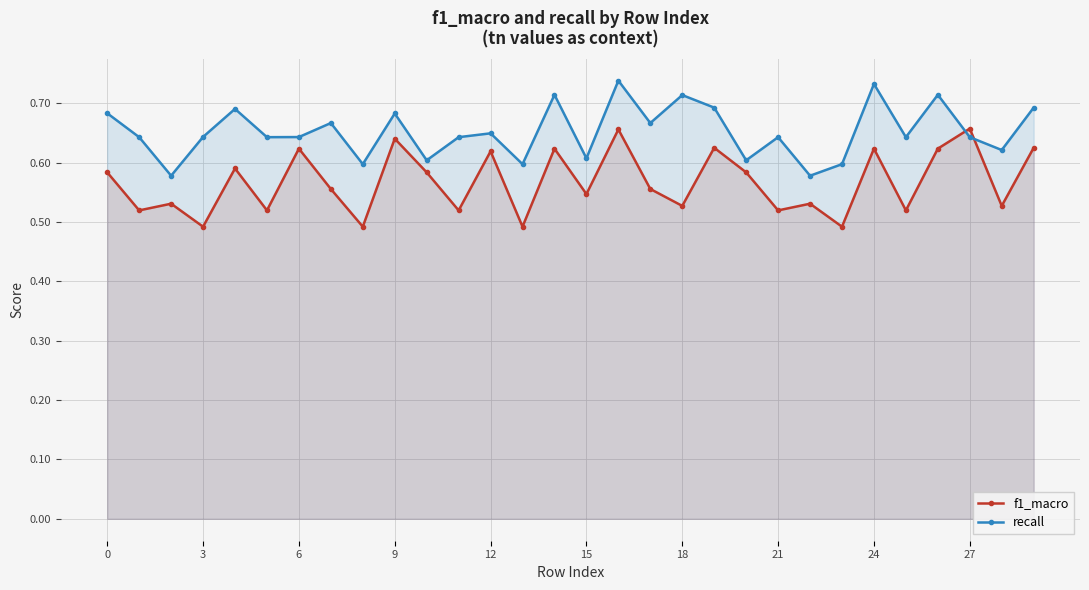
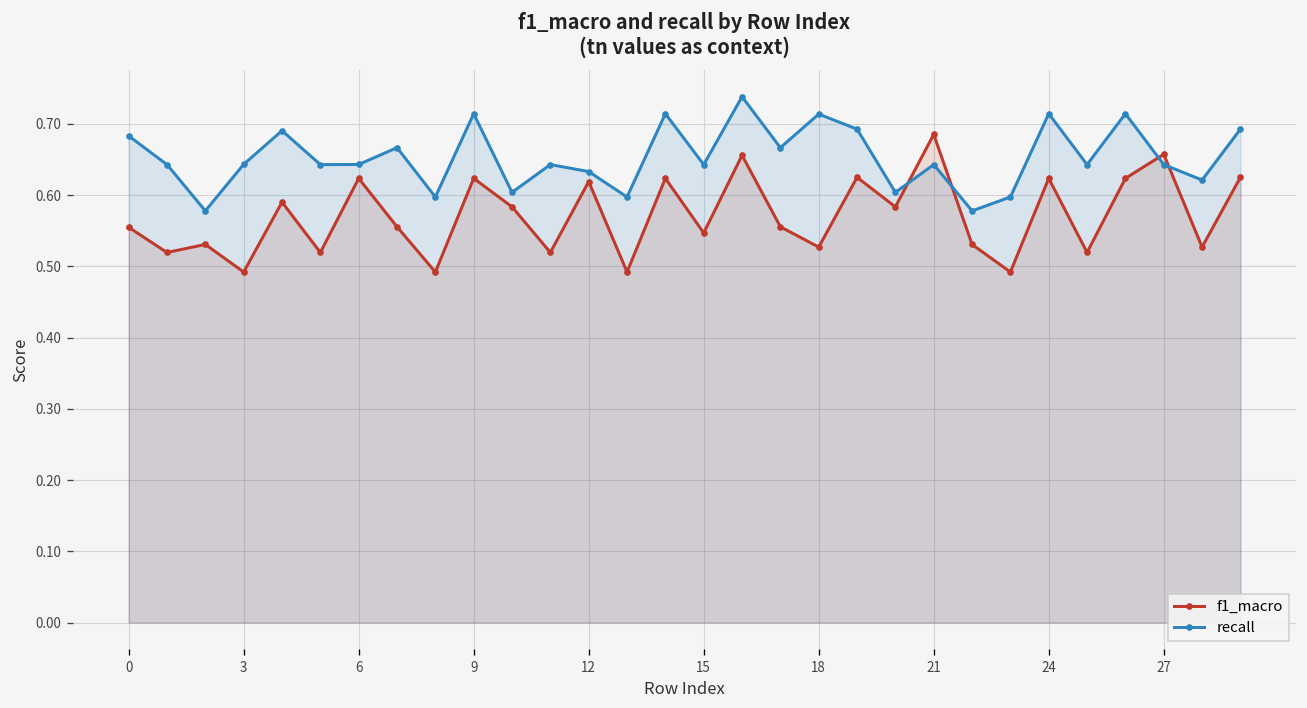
  {
    "f1_macro": {
-     "0": 0.58,
+     "0": 0.55,
      "3": 0.49,
      "6": 0.62,
-     "9": 0.64,
+     "9": 0.62,
      "12": 0.62,
      "15": 0.55,
      "18": 0.53,
-     "21": 0.52,
+     "21": 0.69,
      "24": 0.62,
      "27": 0.66
    },
    "recall": {
      "0": 0.68,
      "3": 0.64,
      "6": 0.64,
-     "9": 0.68,
-     "12": 0.65,
-     "15": 0.61,
+     "9": 0.71,
+     "12": 0.63,
+     "15": 0.64,
      "18": 0.71,
      "21": 0.64,
-     "24": 0.73,
+     "24": 0.71,
      "27": 0.64
    }
  }
